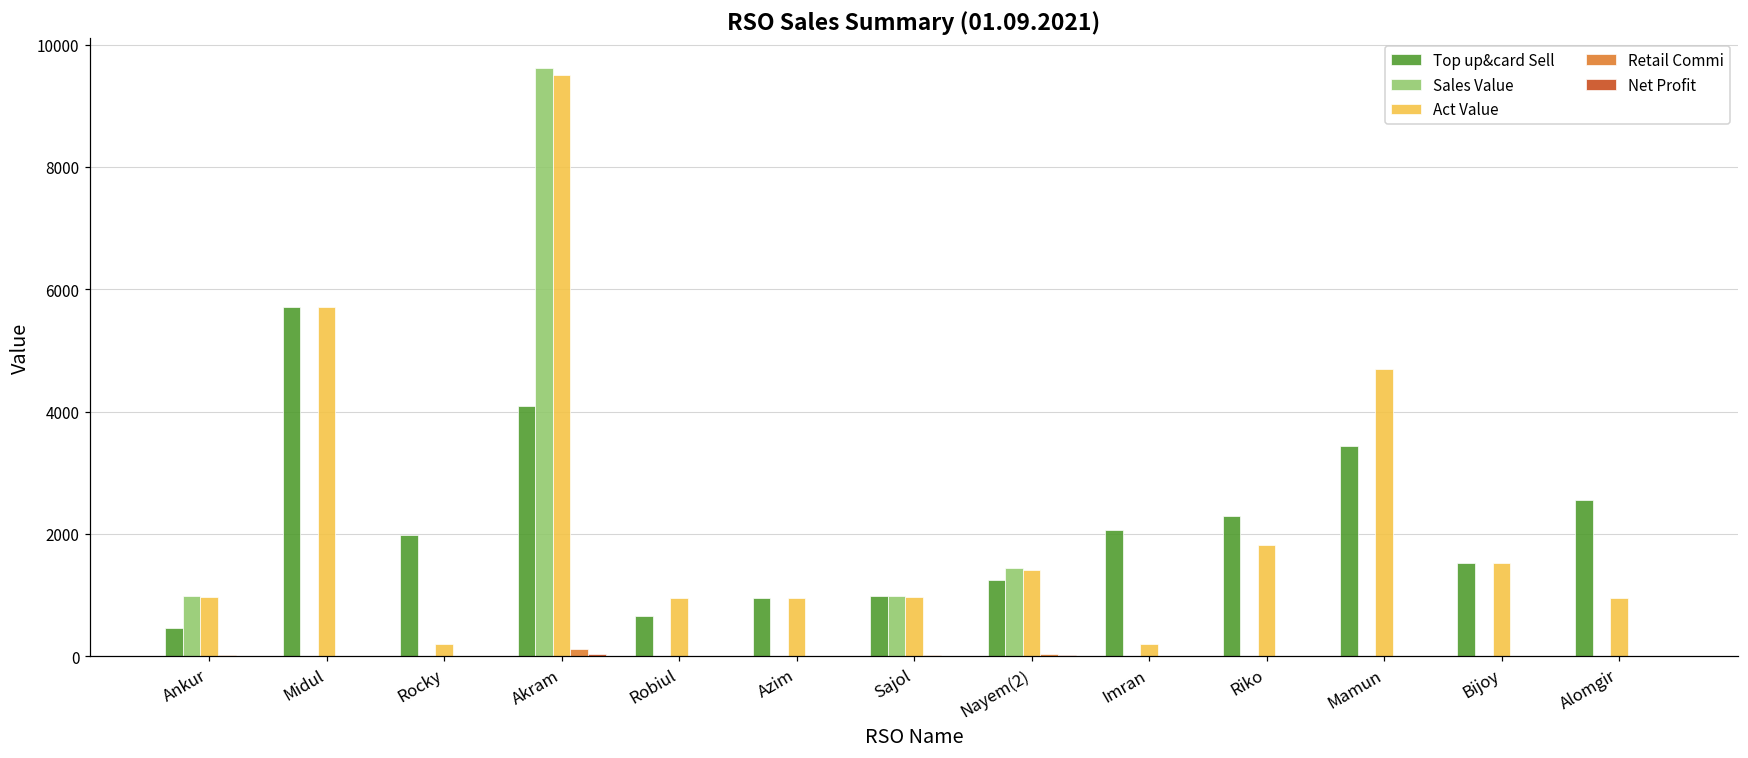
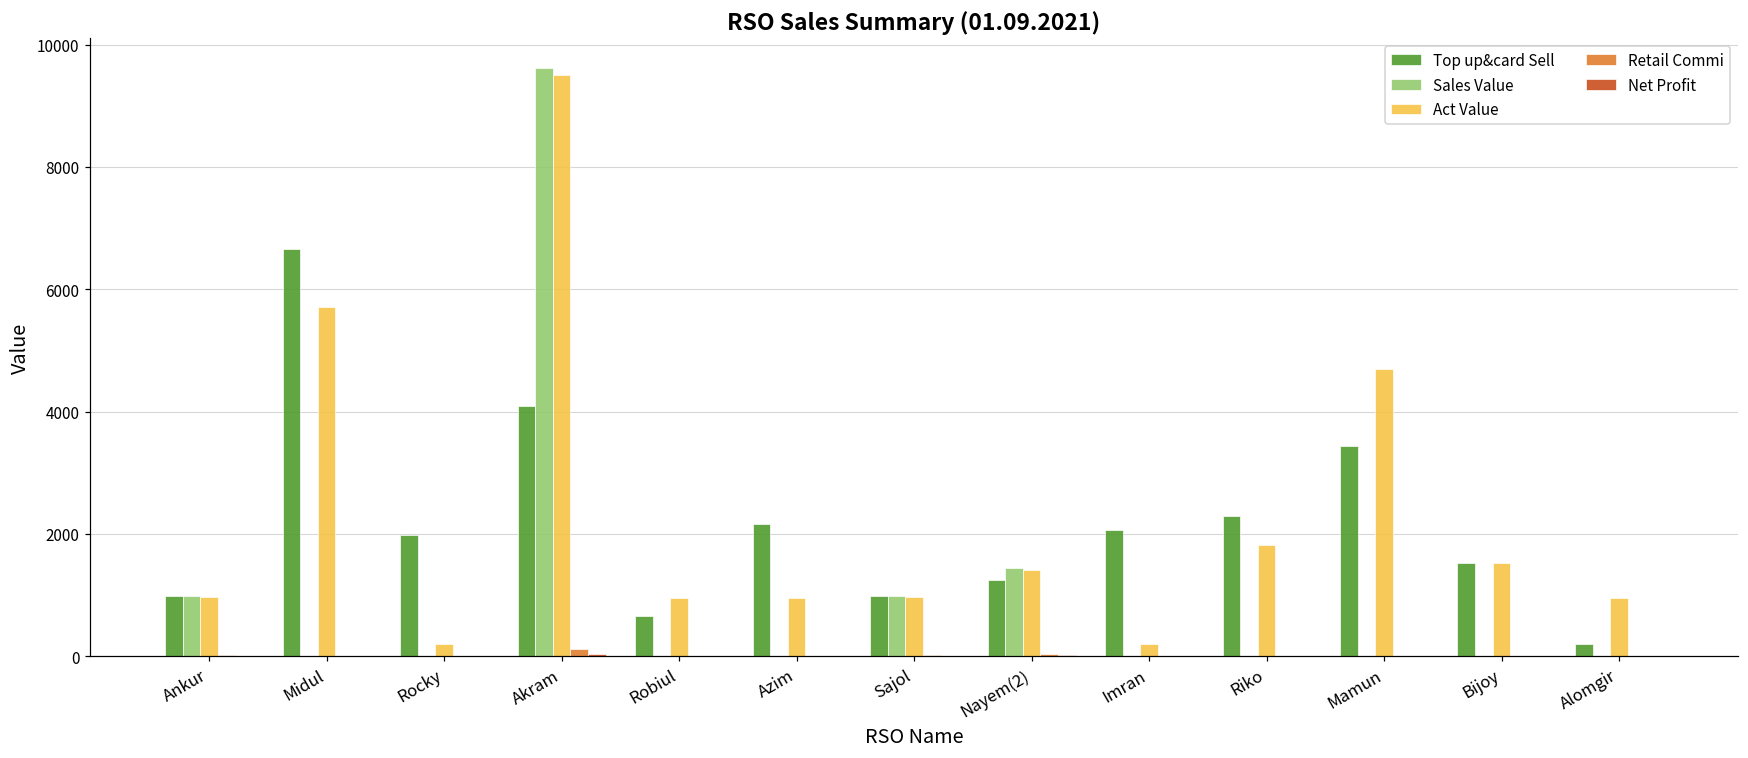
  {
    "Top up&card Sell": {
-     "Ankur": 500,
-     "Midul": 5700,
+     "Ankur": 1000,
+     "Midul": 6700,
      "Rocky": 2000,
      "Akram": 4100,
      "Robiul": 700,
-     "Azim": 1000,
+     "Azim": 2200,
      "Sajol": 1000,
      "Nayem(2)": 1300,
      "Imran": 2100,
      "Riko": 2300,
      "Mamun": 3400,
      "Bijoy": 1500,
-     "Alomgir": 2600
+     "Alomgir": 200
    },
    "Sales Value": {
      "Ankur": 1000,
      "Midul": 0,
      "Rocky": 0,
      "Akram": 9600,
      "Robiul": 0,
      "Azim": 0,
      "Sajol": 1000,
      "Nayem(2)": 1400,
      "Imran": 0,
      "Riko": 0,
      "Mamun": 0,
      "Bijoy": 0,
      "Alomgir": 0
    },
    "Act Value": {
      "Ankur": 1000,
      "Midul": 5700,
      "Rocky": 200,
      "Akram": 9500,
      "Robiul": 1000,
      "Azim": 1000,
      "Sajol": 1000,
      "Nayem(2)": 1400,
      "Imran": 200,
      "Riko": 1800,
      "Mamun": 4700,
      "Bijoy": 1500,
      "Alomgir": 1000
    }
  }
